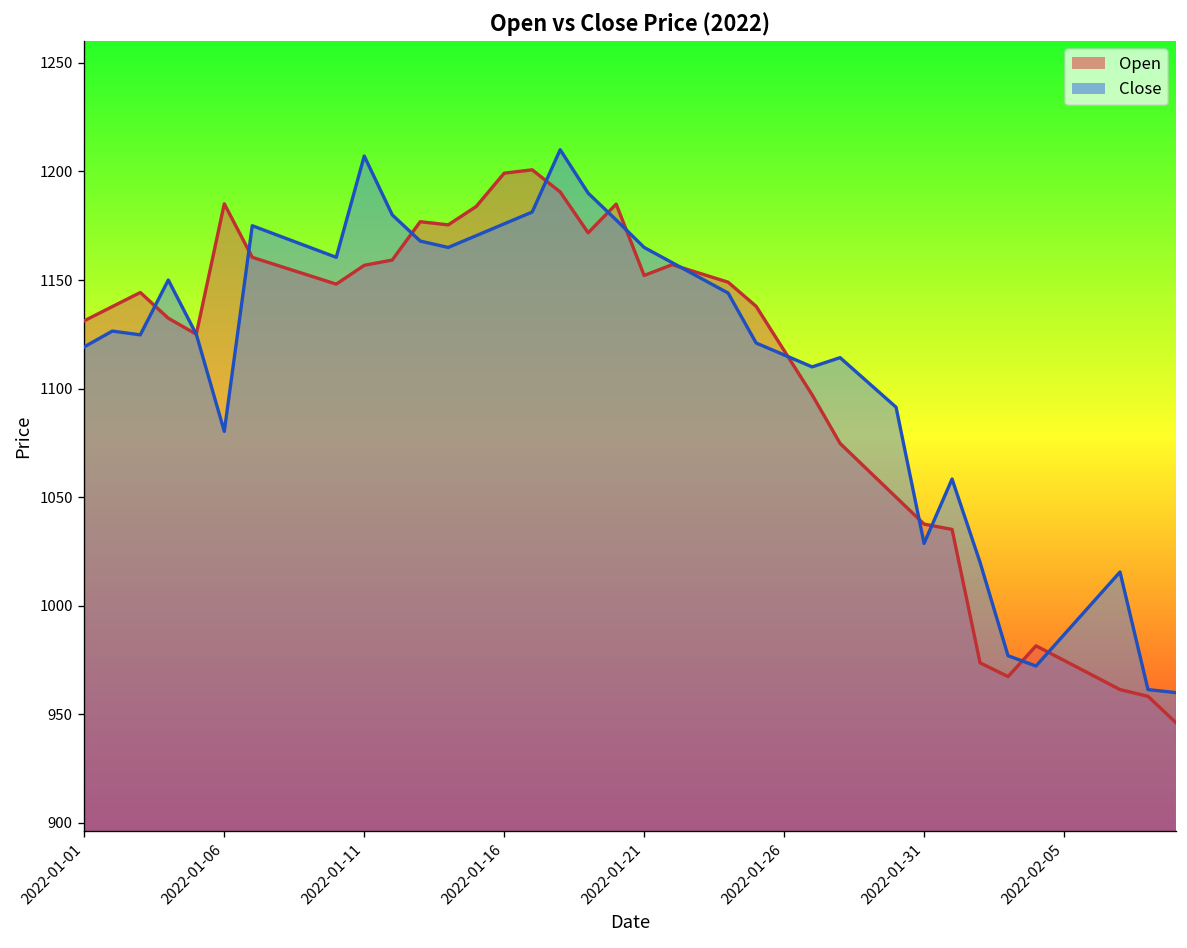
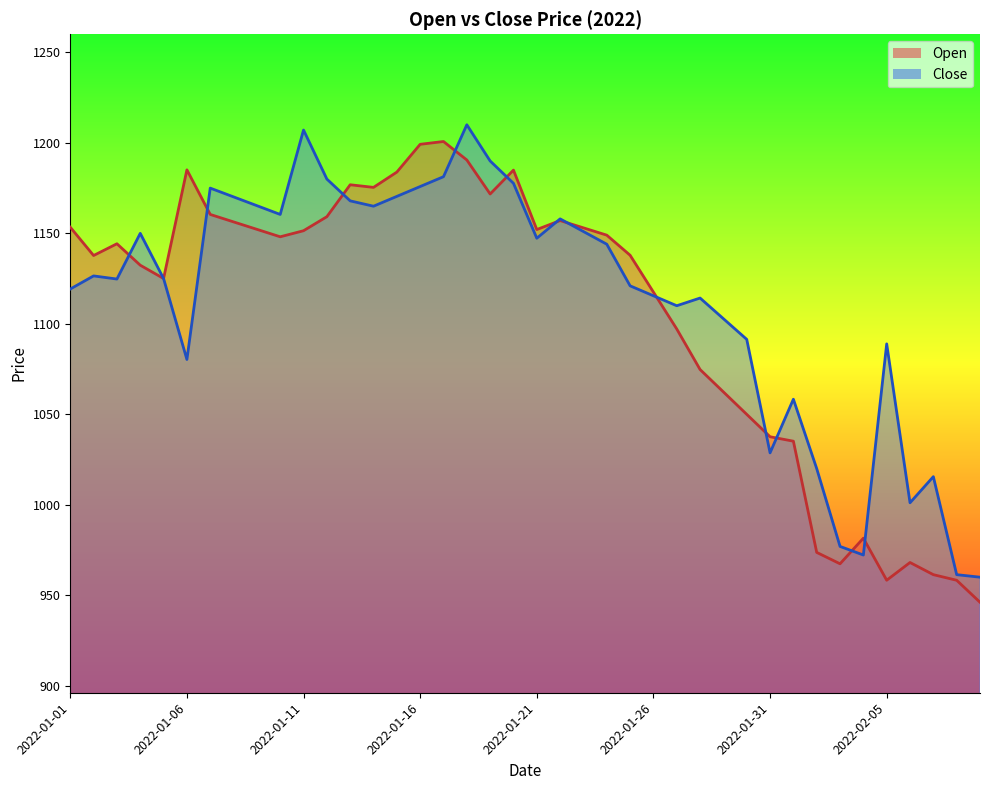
  {
    "Open": {
-     "2022-01-01": 1131,
+     "2022-01-01": 1153,
      "2022-01-06": 1185,
-     "2022-01-11": 1157,
+     "2022-01-11": 1151,
      "2022-01-16": 1199,
      "2022-01-21": 1152,
      "2022-01-26": 1118,
      "2022-01-31": 1038,
-     "2022-02-05": 975
+     "2022-02-05": 958
    },
    "Close": {
      "2022-01-01": 1119,
      "2022-01-06": 1080,
      "2022-01-11": 1207,
      "2022-01-16": 1176,
-     "2022-01-21": 1165,
+     "2022-01-21": 1147,
      "2022-01-26": 1116,
      "2022-01-31": 1029,
-     "2022-02-05": 987
+     "2022-02-05": 1089
    }
  }
